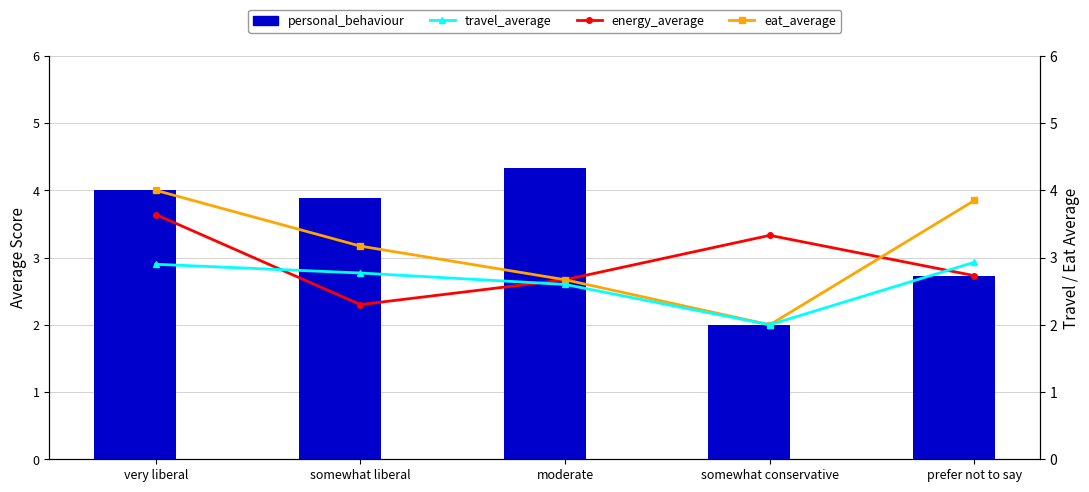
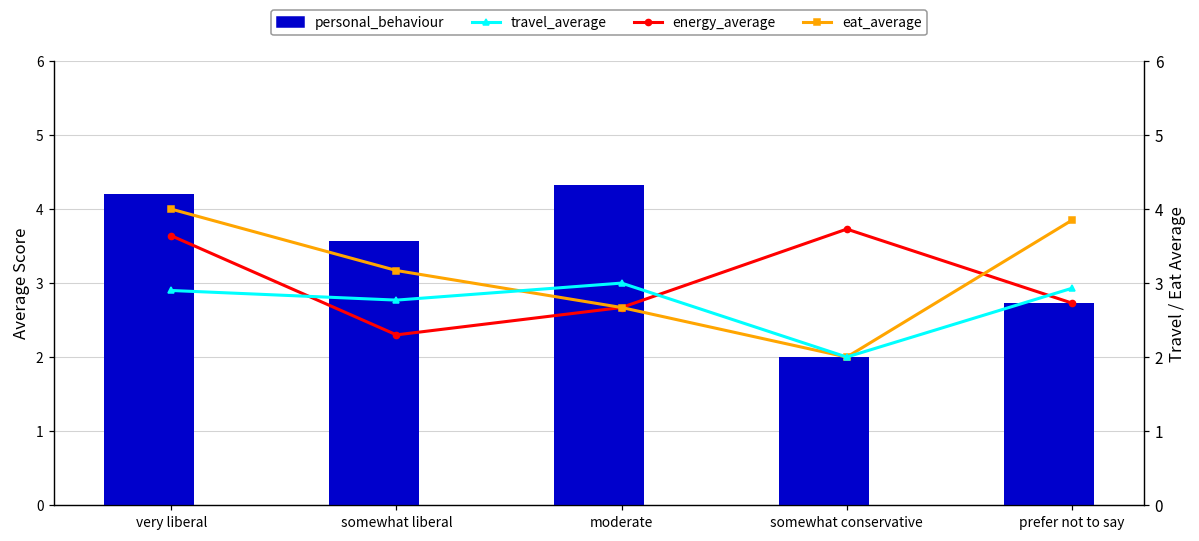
  {
    "personal_behaviour": {
-     "very liberal": 4.0,
-     "somewhat liberal": 3.9,
+     "very liberal": 4.2,
+     "somewhat liberal": 3.6,
      "moderate": 4.3,
      "somewhat conservative": 2.0,
      "prefer not to say": 2.7
    },
    "energy_average": {
      "very liberal": 3.6,
      "somewhat liberal": 2.3,
-     "somewhat conservative": 3.3,
+     "somewhat conservative": 3.7,
      "prefer not to say": 2.7
    },
    "eat_average": {
      "very liberal": 4.0,
      "somewhat liberal": 3.2,
      "prefer not to say": 3.9
    },
    "travel_average": {
      "very liberal": 2.9,
      "somewhat liberal": 2.8,
-     "moderate": 2.6,
+     "moderate": 3.0,
      "prefer not to say": 2.9
    }
  }
